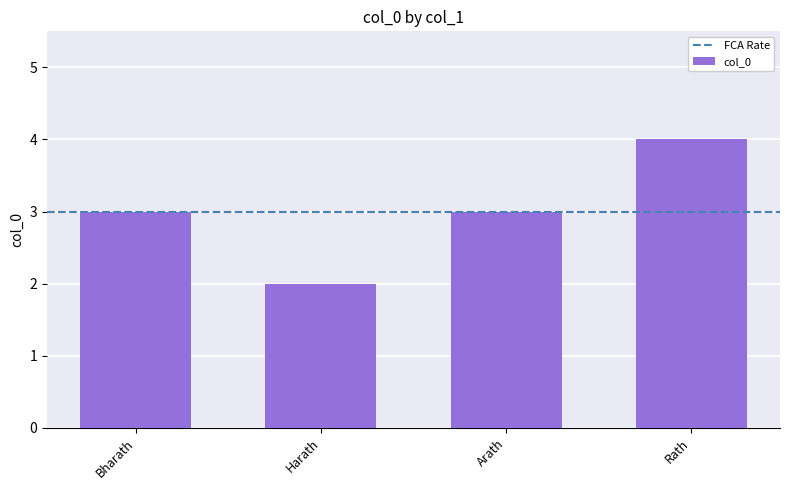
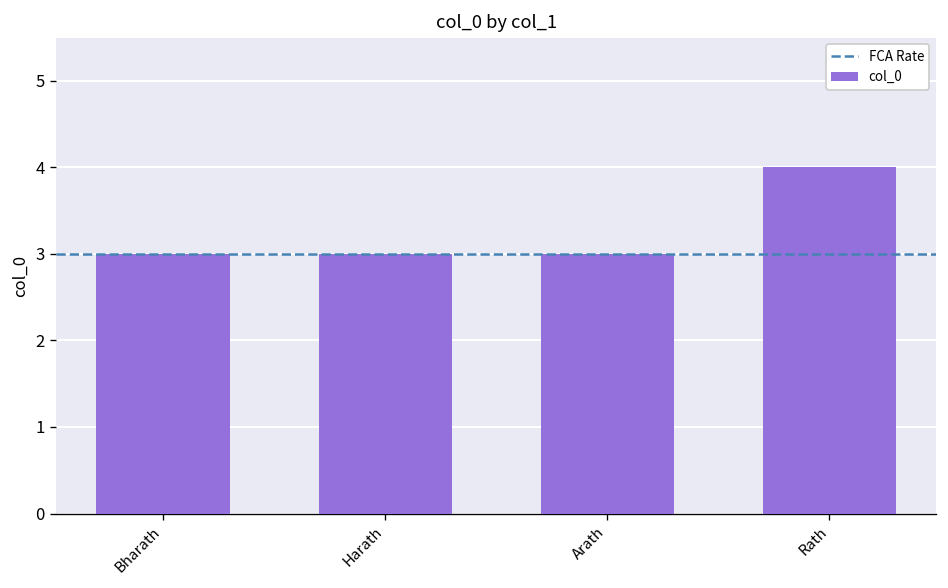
  {
    "Bharath": 3,
-   "Harath": 2,
+   "Harath": 3,
    "Arath": 3,
    "Rath": 4
  }
